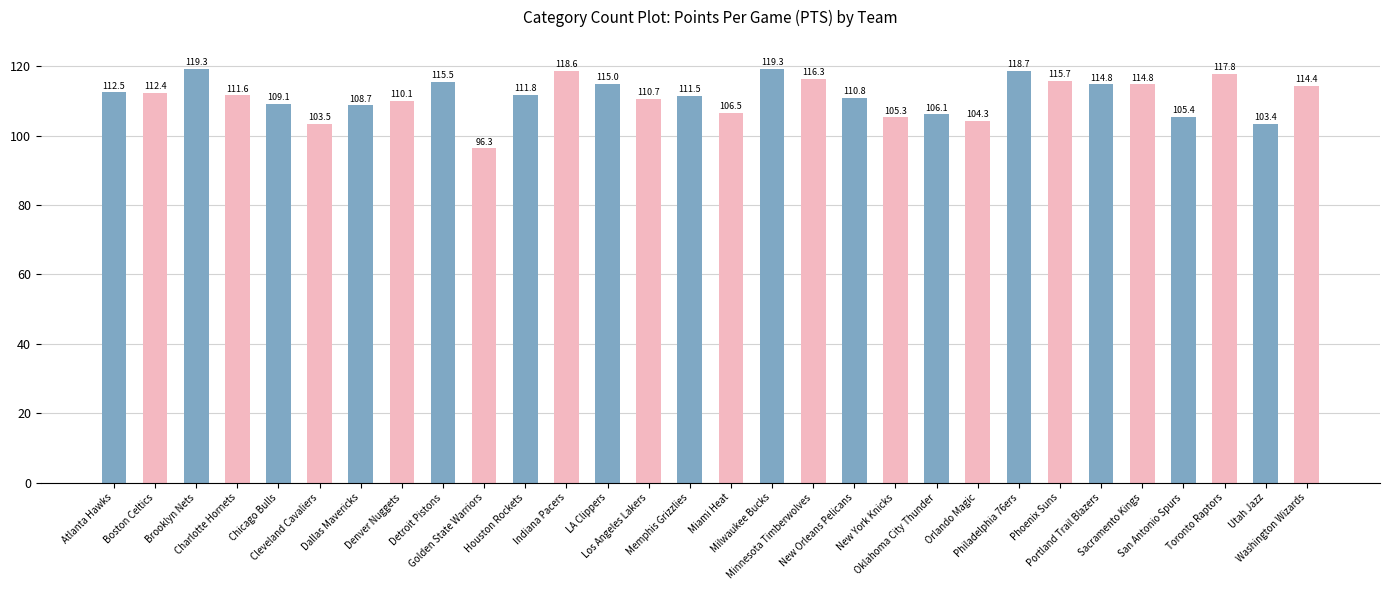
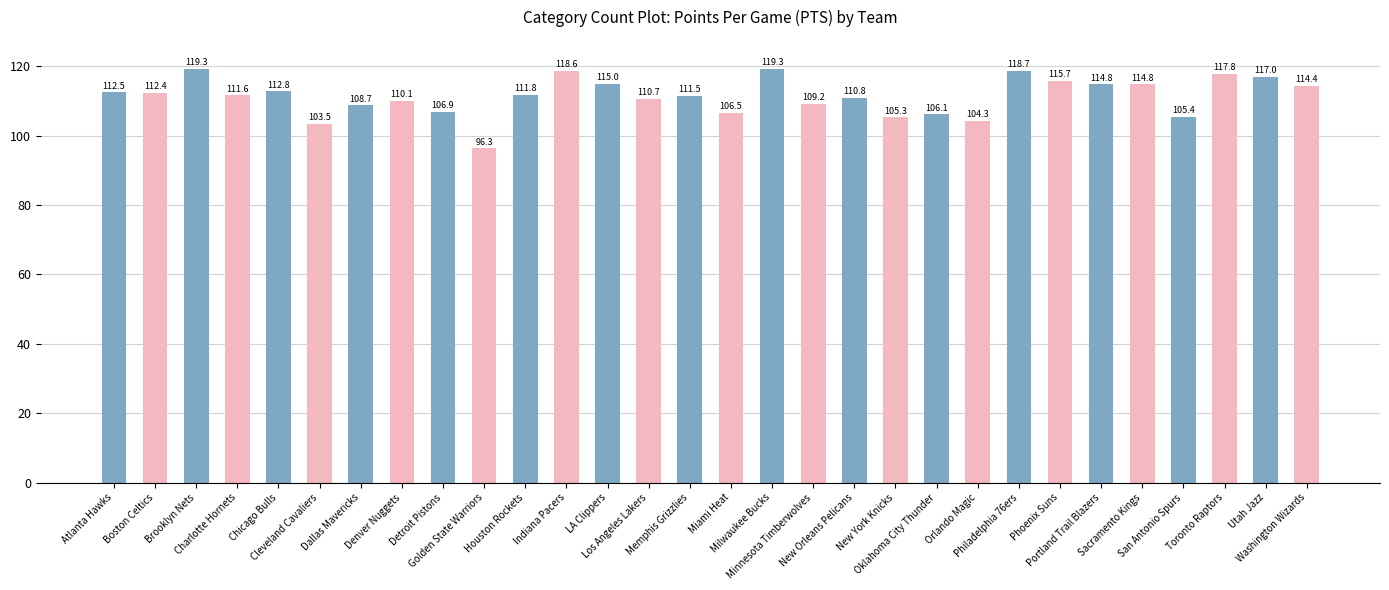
  {
    "Atlanta Hawks": 112.5,
    "Boston Celtics": 112.4,
    "Brooklyn Nets": 119.3,
    "Charlotte Hornets": 111.6,
-   "Chicago Bulls": 109.1,
+   "Chicago Bulls": 112.8,
    "Cleveland Cavaliers": 103.5,
    "Dallas Mavericks": 108.7,
    "Denver Nuggets": 110.1,
-   "Detroit Pistons": 115.5,
+   "Detroit Pistons": 106.9,
    "Golden State Warriors": 96.3,
    "Houston Rockets": 111.8,
    "Indiana Pacers": 118.6,
    "LA Clippers": 115.0,
    "Los Angeles Lakers": 110.7,
    "Memphis Grizzlies": 111.5,
    "Miami Heat": 106.5,
    "Milwaukee Bucks": 119.3,
-   "Minnesota Timberwolves": 116.3,
+   "Minnesota Timberwolves": 109.2,
    "New Orleans Pelicans": 110.8,
    "New York Knicks": 105.3,
    "Oklahoma City Thunder": 106.1,
    "Orlando Magic": 104.3,
    "Philadelphia 76ers": 118.7,
    "Phoenix Suns": 115.7,
    "Portland Trail Blazers": 114.8,
    "Sacramento Kings": 114.8,
    "San Antonio Spurs": 105.4,
    "Toronto Raptors": 117.8,
-   "Utah Jazz": 103.4,
+   "Utah Jazz": 117.0,
    "Washington Wizards": 114.4
  }
